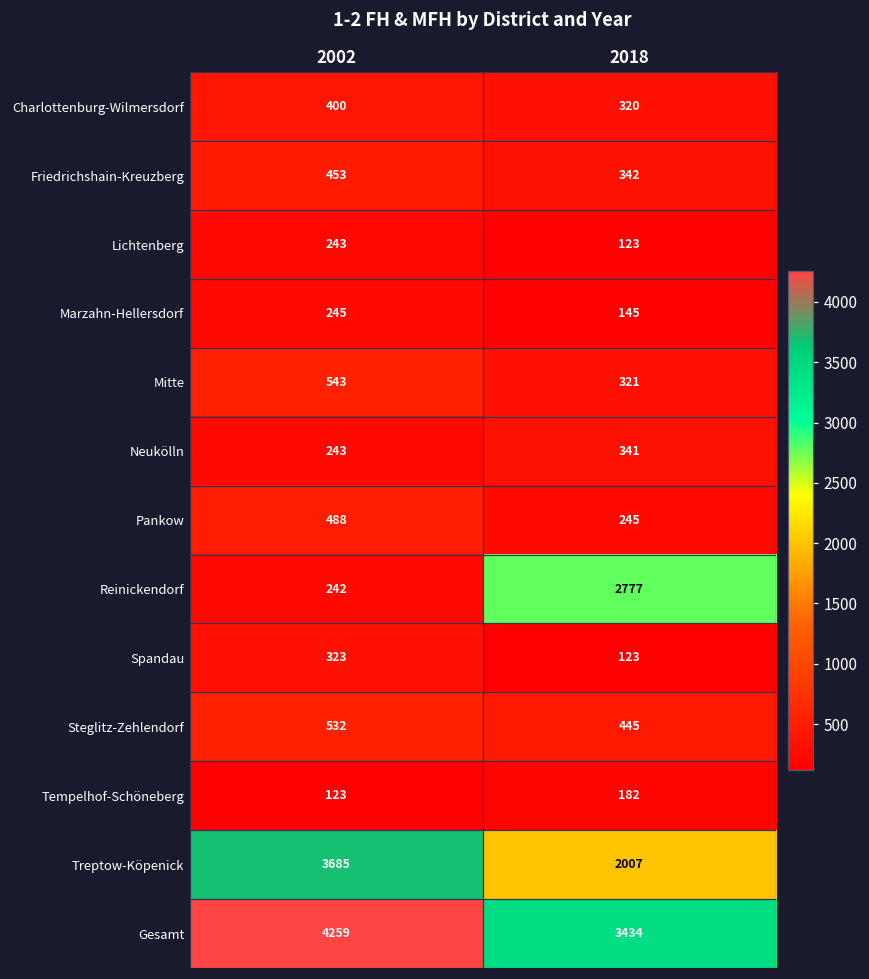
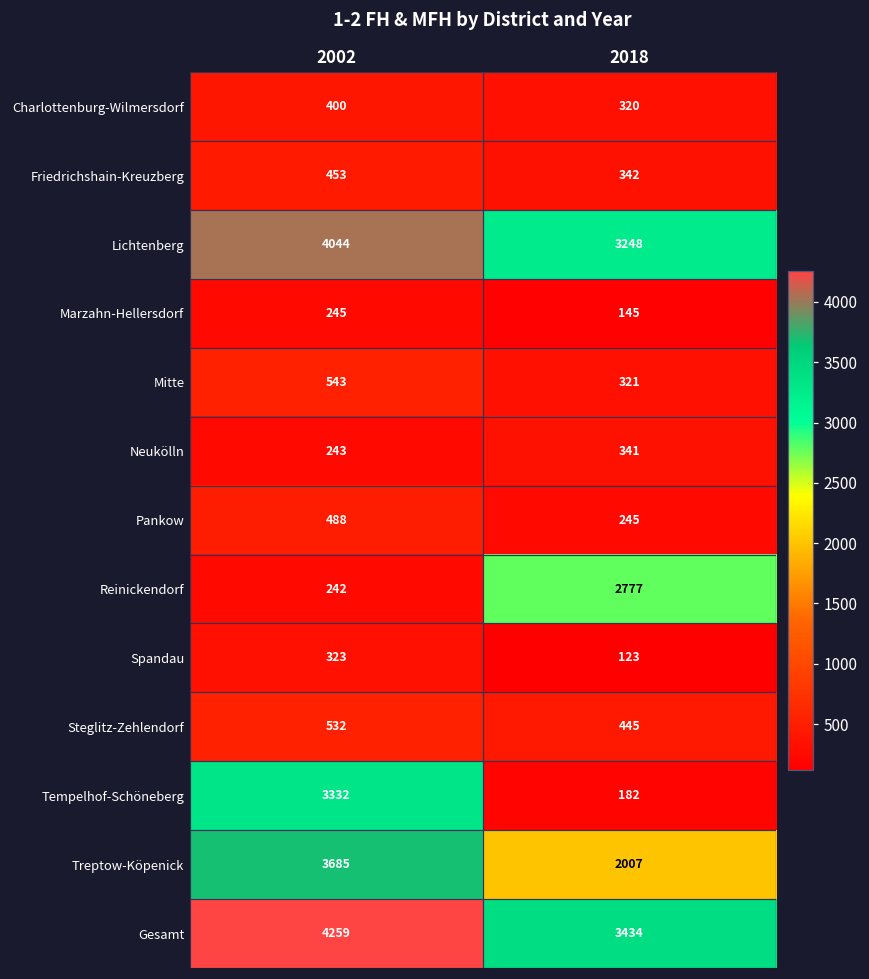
  {
    "Charlottenburg-Wilmersdorf": {
      "2002": 400,
      "2018": 320
    },
    "Friedrichshain-Kreuzberg": {
      "2002": 453,
      "2018": 342
    },
    "Lichtenberg": {
-     "2002": 243,
-     "2018": 123
+     "2002": 4044,
+     "2018": 3248
    },
    "Marzahn-Hellersdorf": {
      "2002": 245,
      "2018": 145
    },
    "Mitte": {
      "2002": 543,
      "2018": 321
    },
    "Neukölln": {
      "2002": 243,
      "2018": 341
    },
    "Pankow": {
      "2002": 488,
      "2018": 245
    },
    "Reinickendorf": {
      "2002": 242,
      "2018": 2777
    },
    "Spandau": {
      "2002": 323,
      "2018": 123
    },
    "Steglitz-Zehlendorf": {
      "2002": 532,
      "2018": 445
    },
    "Tempelhof-Schöneberg": {
-     "2002": 123,
+     "2002": 3332,
      "2018": 182
    },
    "Treptow-Köpenick": {
      "2002": 3685,
      "2018": 2007
    },
    "Gesamt": {
      "2002": 4259,
      "2018": 3434
    }
  }
